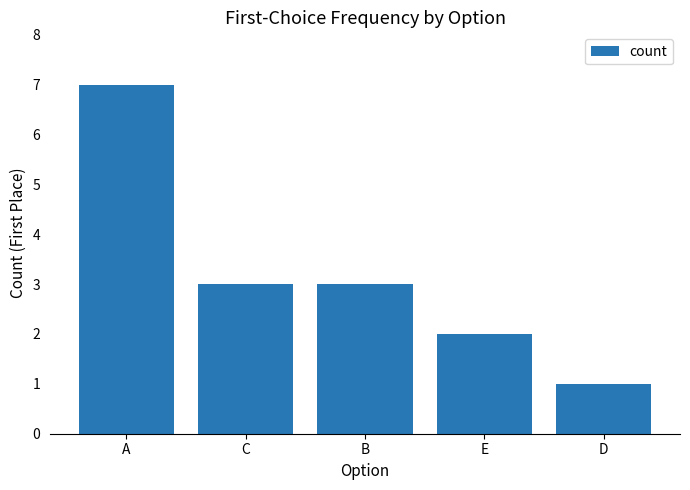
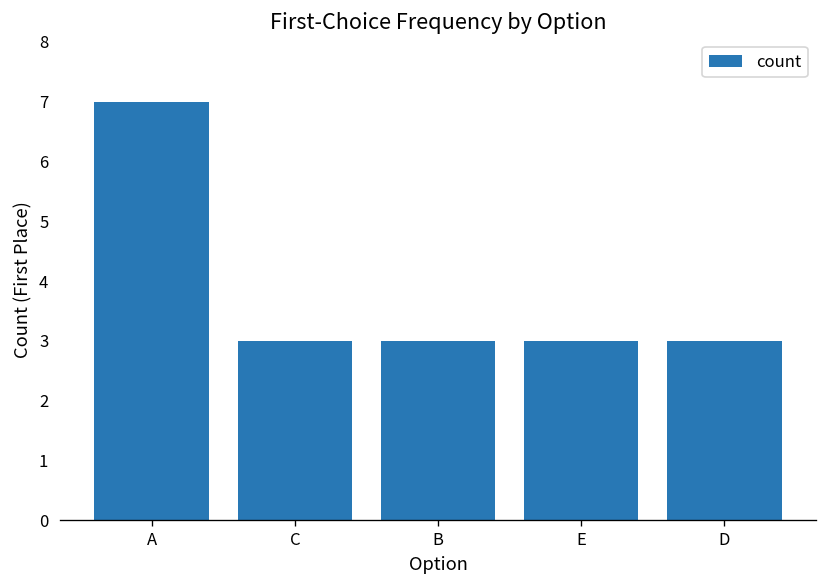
  {
    "A": 7,
    "C": 3,
    "B": 3,
-   "E": 2,
-   "D": 1
+   "E": 3,
+   "D": 3
  }
